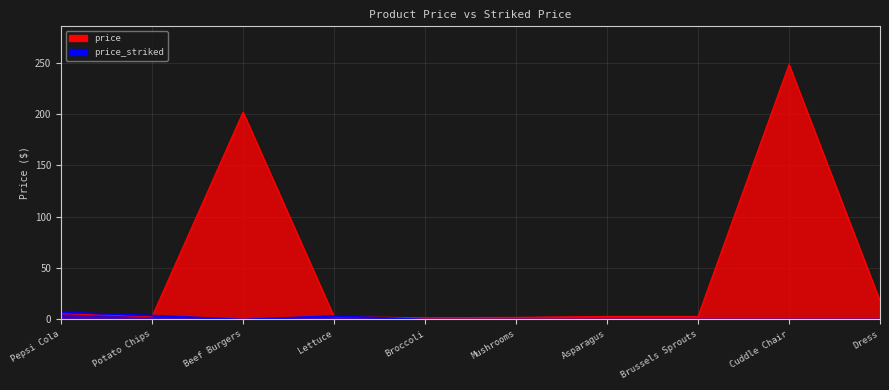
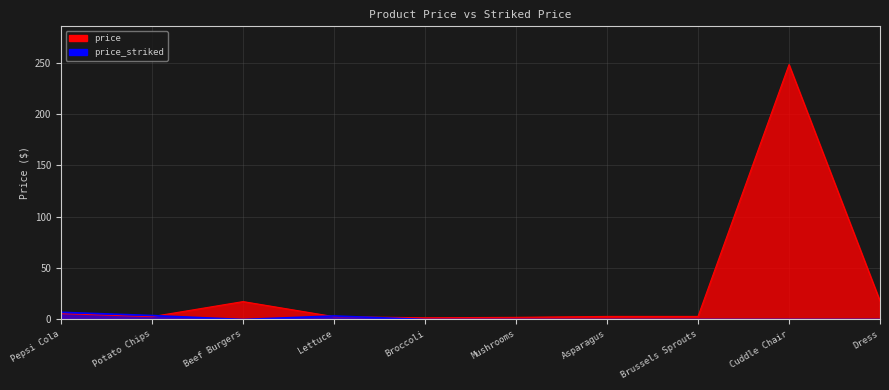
  {
    "price": {
-     "Beef Burgers": 202,
+     "Beef Burgers": 17,
      "Asparagus": 3,
      "Brussels Sprouts": 3,
      "Cuddle Chair": 248,
      "Dress": 18
    },
    "price_striked": {
      "Beef Burgers": 0,
      "Asparagus": 0,
      "Brussels Sprouts": 0,
      "Cuddle Chair": 0,
      "Dress": 0
    }
  }
